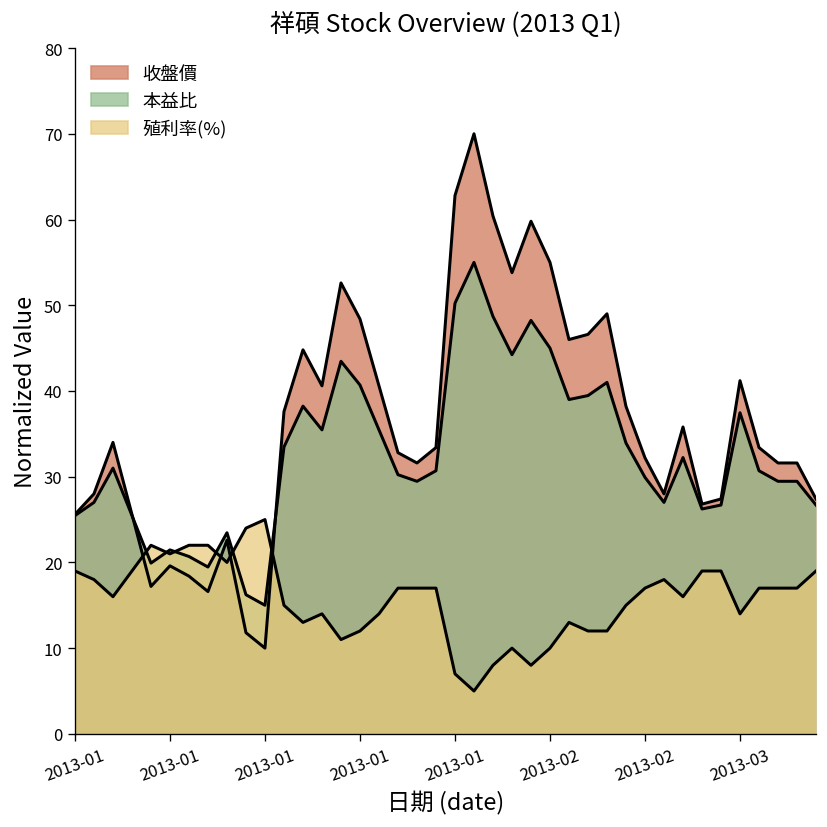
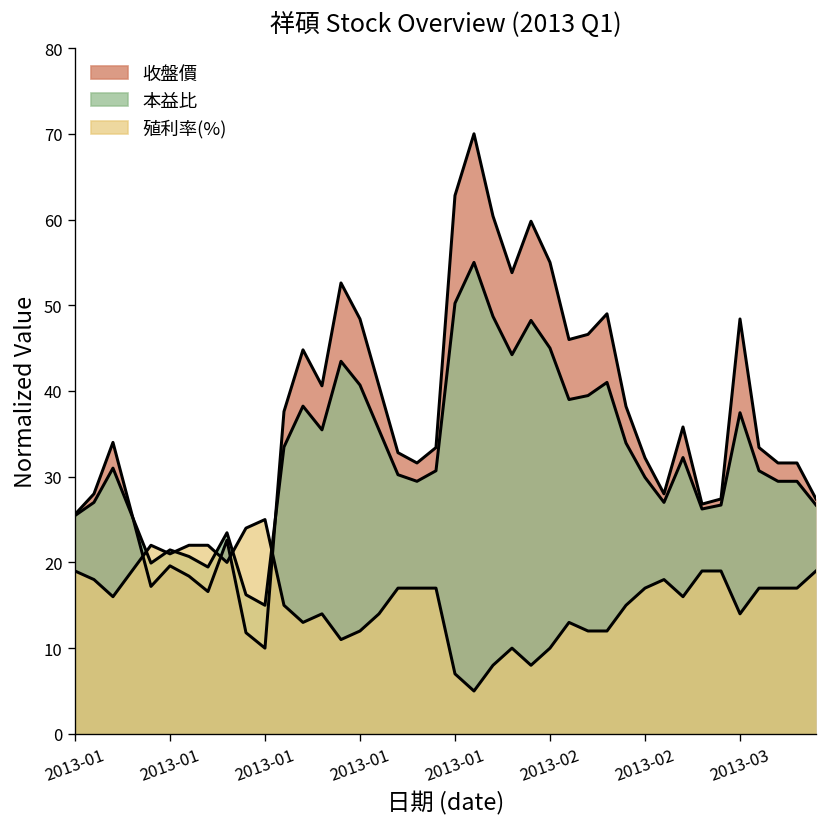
  {
    "收盤價": {
-     "2013-03": 41
+     "2013-03": 48
    },
    "本益比": {
      "2013-03": 37
    },
    "殖利率(%)": {
      "2013-03": 14
    }
  }
